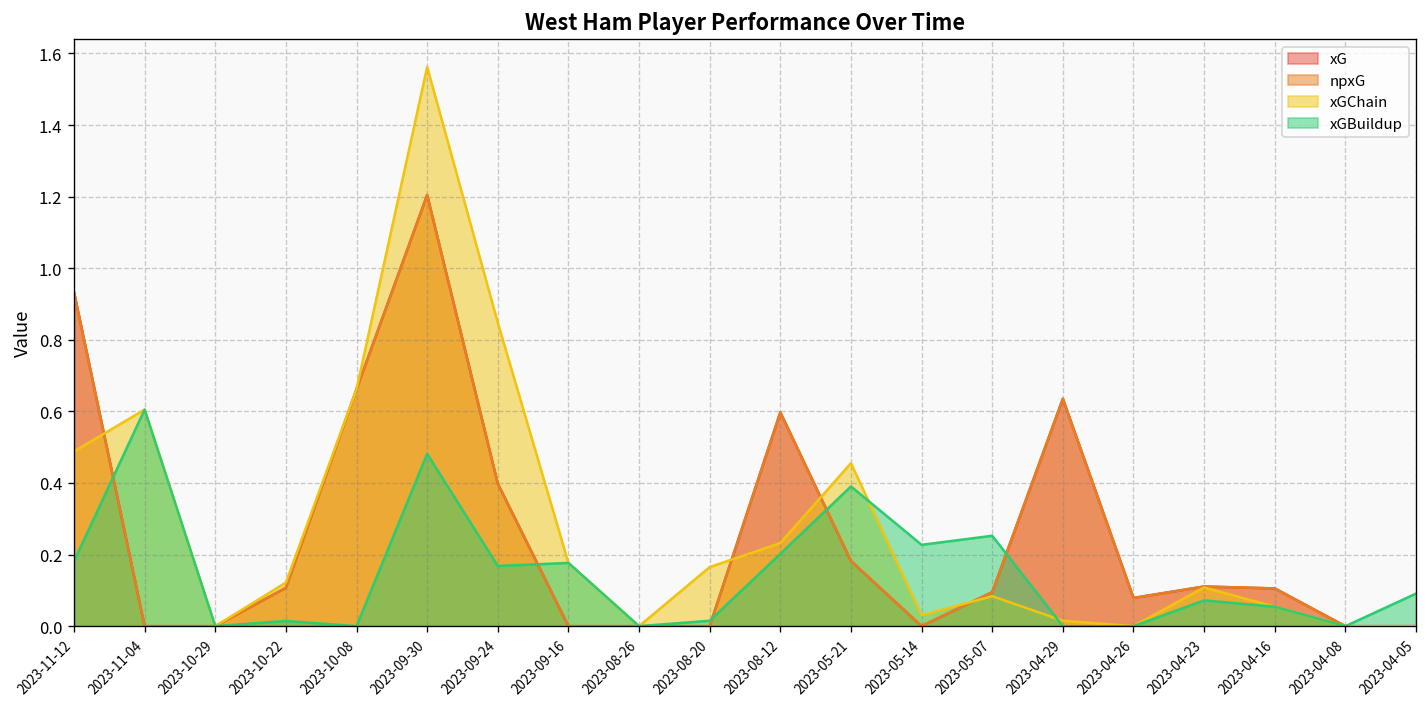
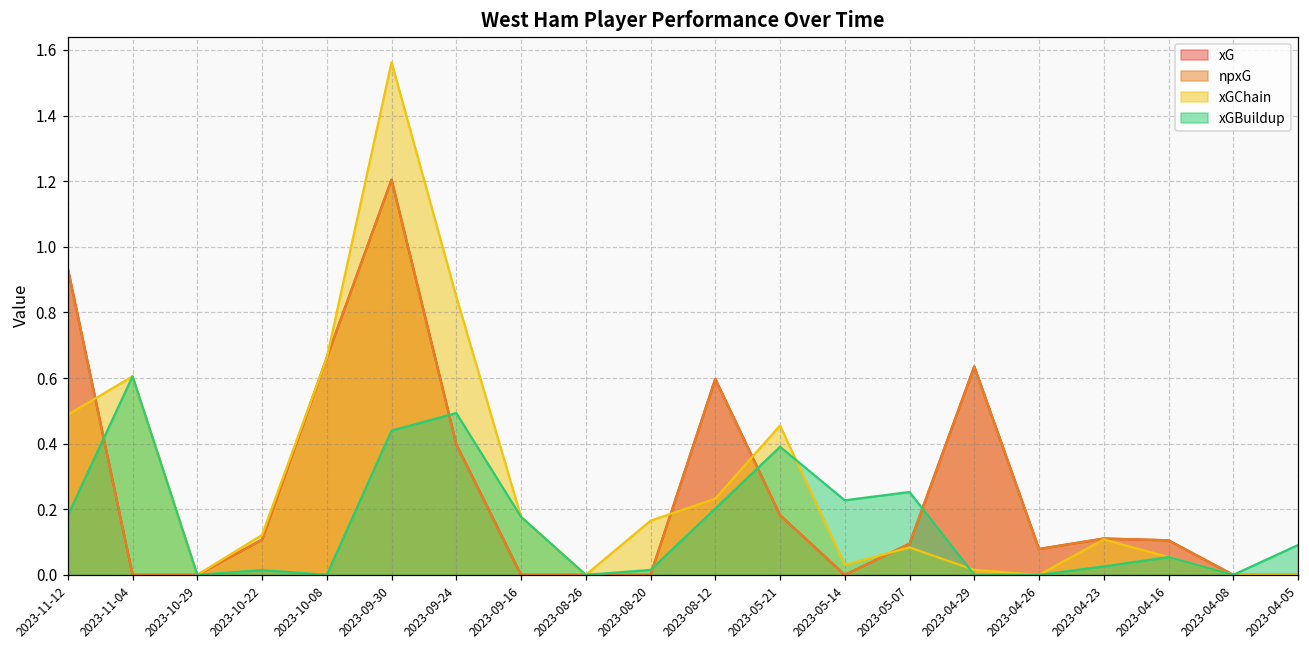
  {
    "xGBuildup": {
      "2023-11-12": 0.18,
      "2023-10-22": 0.01,
      "2023-10-08": 0.00,
-     "2023-09-30": 0.48,
-     "2023-09-24": 0.17,
+     "2023-09-30": 0.44,
+     "2023-09-24": 0.49,
      "2023-08-20": 0.02,
      "2023-08-12": 0.20,
      "2023-05-21": 0.39,
      "2023-05-14": 0.23,
      "2023-05-07": 0.25,
      "2023-04-29": 0.00,
-     "2023-04-23": 0.07,
+     "2023-04-23": 0.03,
      "2023-04-05": 0.09
    }
  }
